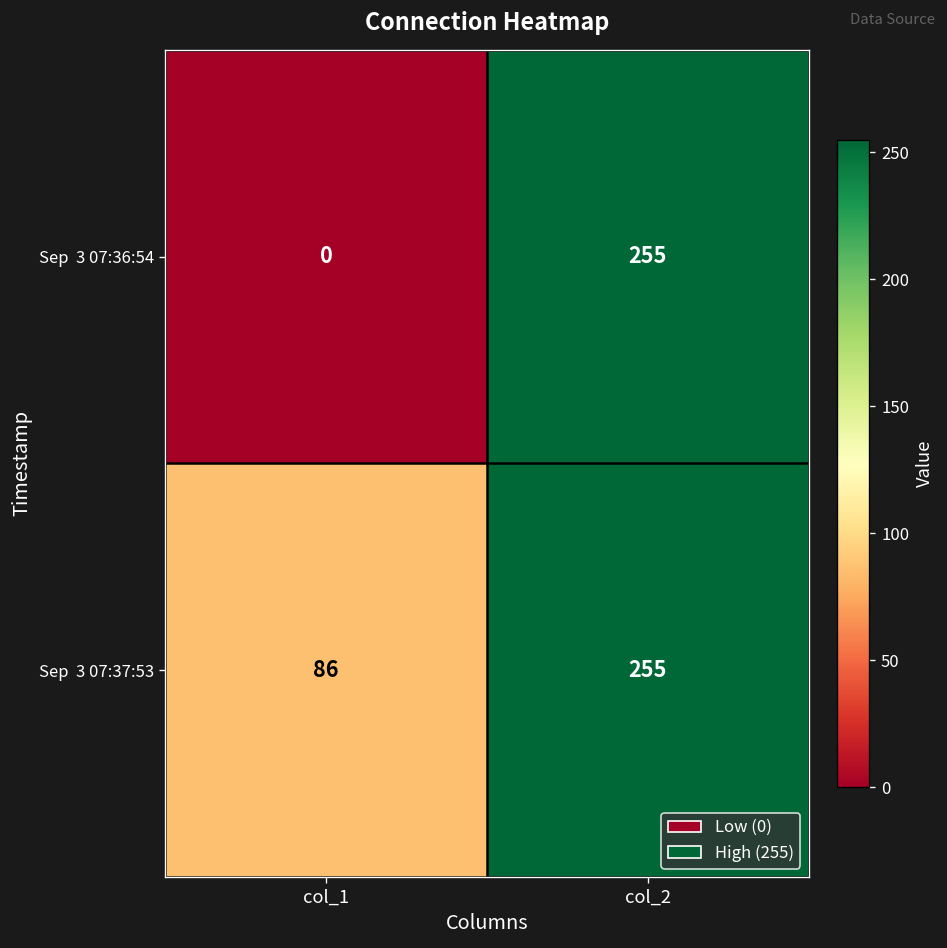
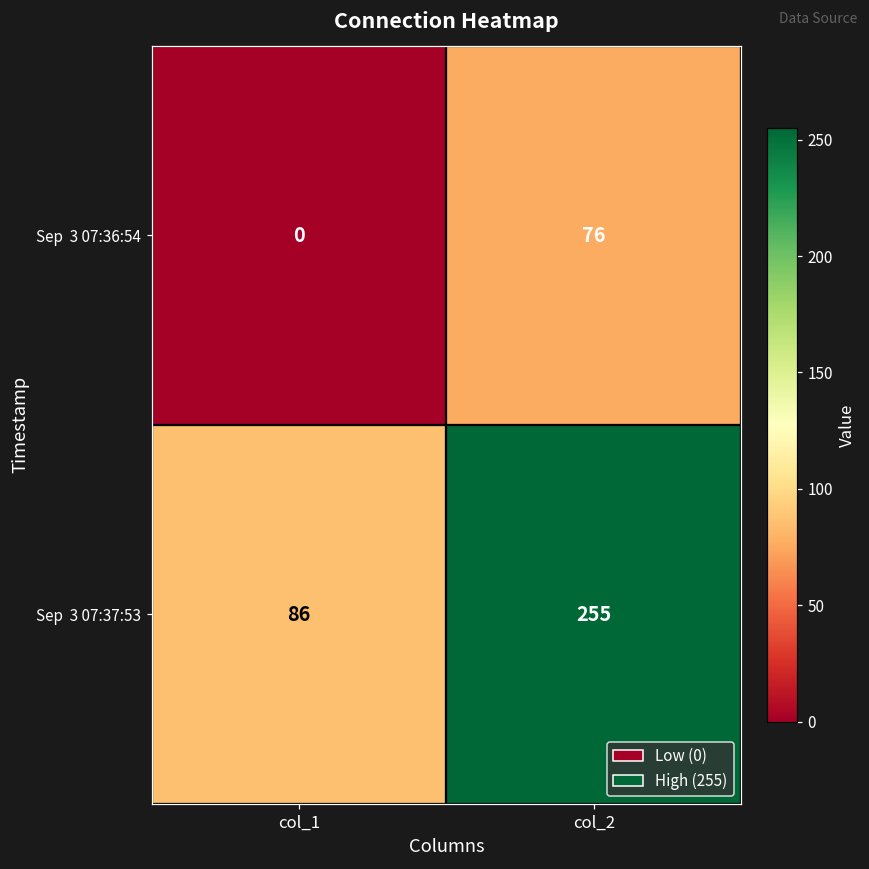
  {
    "Sep 3 07:36:54": {
      "col_1": 0,
-     "col_2": 255
+     "col_2": 76
    },
    "Sep 3 07:37:53": {
      "col_1": 86,
      "col_2": 255
    }
  }
